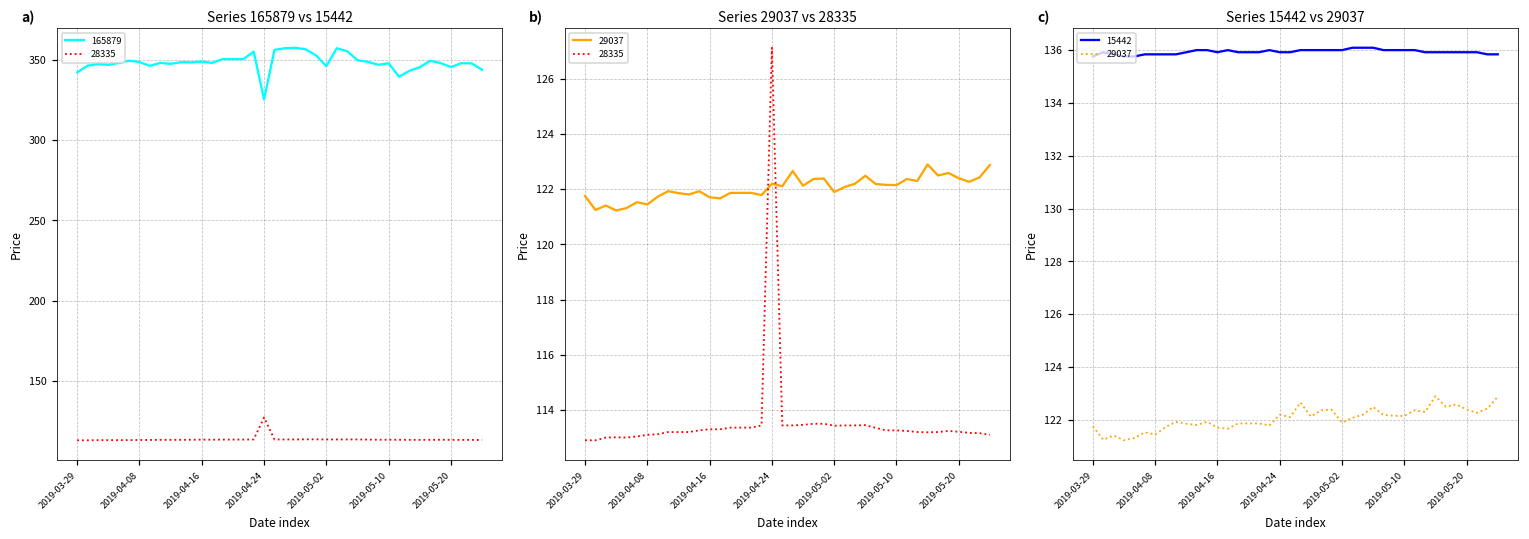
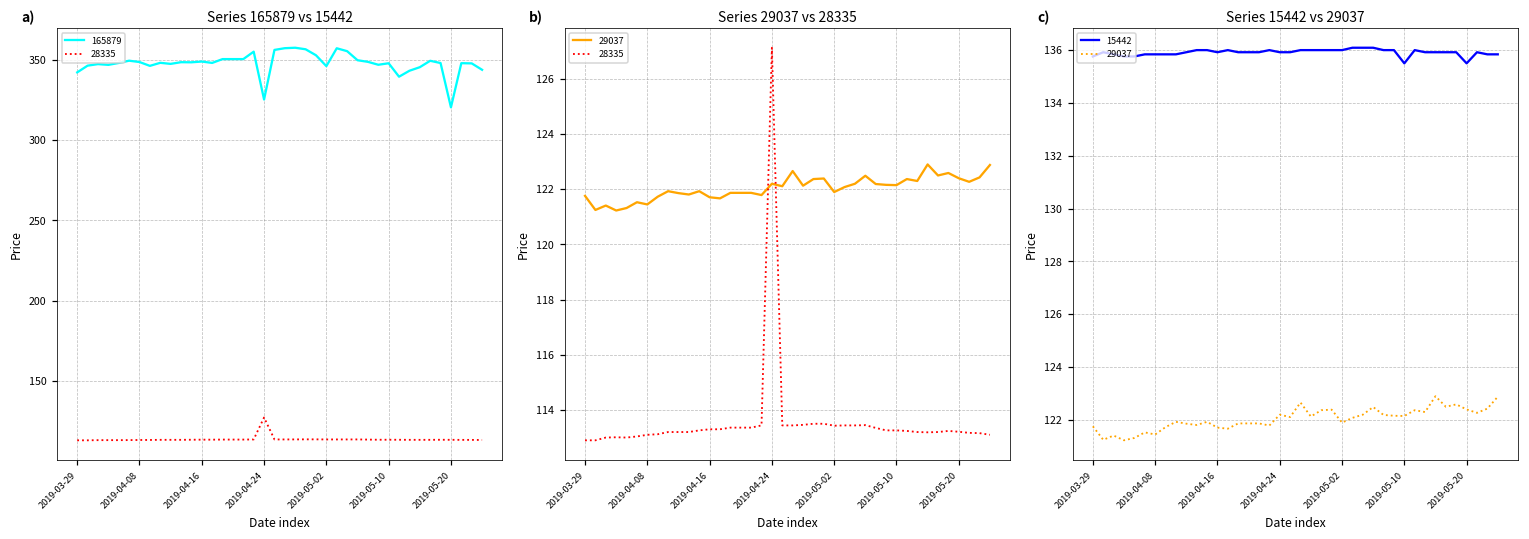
  {
    "Series 165879 vs 15442": {
      "165879": {
        "2019-03-29": 342,
        "2019-04-08": 349,
        "2019-04-16": 349,
        "2019-04-24": 325,
        "2019-05-02": 346,
        "2019-05-10": 348,
-       "2019-05-20": 346
+       "2019-05-20": 320
      },
      "28335": {
        "2019-03-29": 113,
        "2019-04-08": 113,
        "2019-04-16": 113,
        "2019-04-24": 127,
        "2019-05-02": 113,
        "2019-05-10": 113,
        "2019-05-20": 113
      }
    },
    "Series 29037 vs 28335": {
      "29037": {
        "2019-03-29": 121.8,
        "2019-04-08": 121.5,
        "2019-04-16": 121.7,
        "2019-04-24": 122.2,
        "2019-05-02": 121.9,
        "2019-05-10": 122.2,
        "2019-05-20": 122.4
      },
      "28335": {
        "2019-03-29": 112.9,
        "2019-04-08": 113.1,
        "2019-04-16": 113.3,
        "2019-04-24": 127.1,
        "2019-05-02": 113.4,
        "2019-05-10": 113.3,
        "2019-05-20": 113.2
      }
    },
    "Series 15442 vs 29037": {
      "15442": {
        "2019-04-08": 135.8,
        "2019-04-16": 135.9,
        "2019-04-24": 135.9,
        "2019-05-02": 136.0,
-       "2019-05-10": 136.0,
-       "2019-05-20": 135.9
+       "2019-05-10": 135.5,
+       "2019-05-20": 135.5
      },
      "29037": {
        "2019-03-29": 121.8,
        "2019-04-08": 121.5,
        "2019-04-16": 121.7,
        "2019-04-24": 122.2,
        "2019-05-02": 121.9,
        "2019-05-10": 122.2,
        "2019-05-20": 122.4
      }
    }
  }
